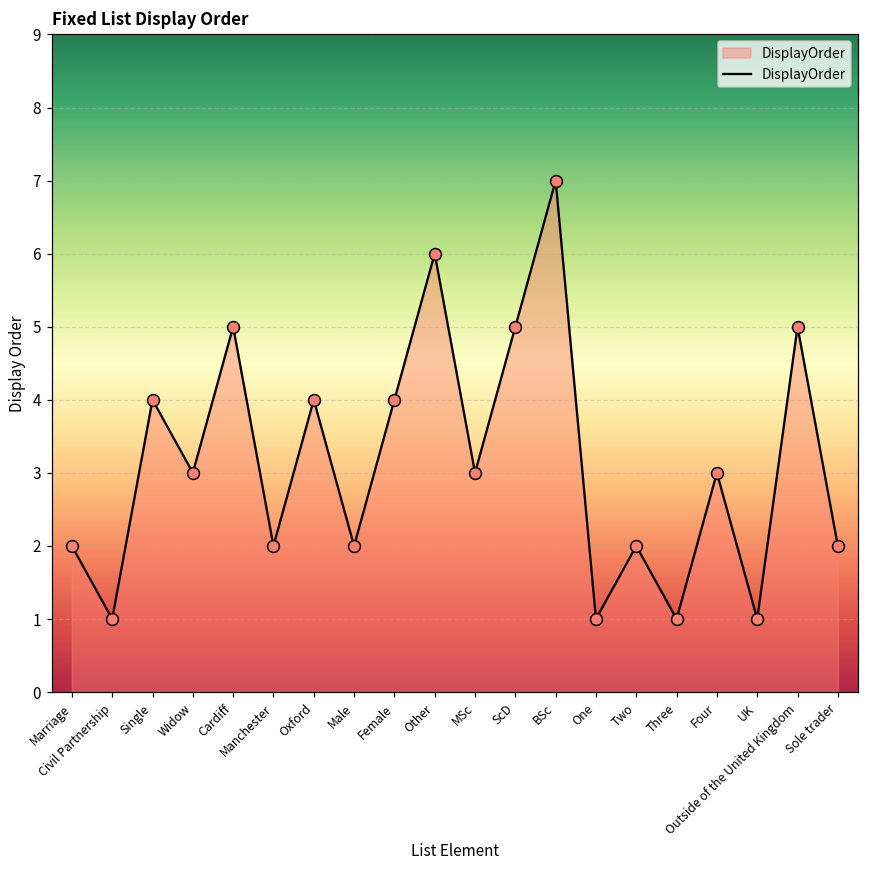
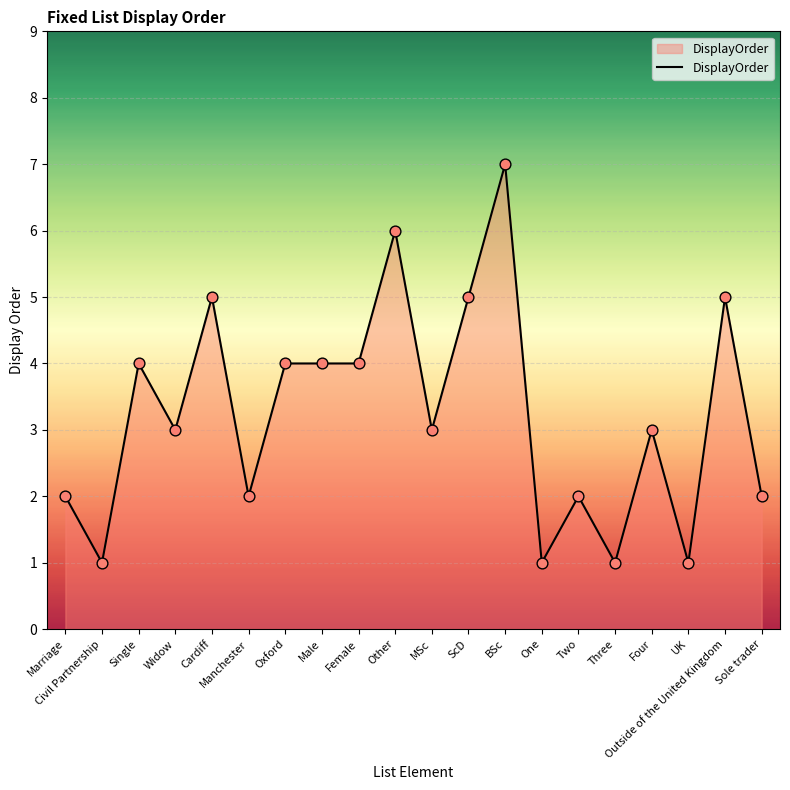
  {
    "Marriage": 2,
    "Civil Partnership": 1,
    "Single": 4,
    "Widow": 3,
    "Cardiff": 5,
    "Manchester": 2,
    "Oxford": 4,
-   "Male": 2,
+   "Male": 4,
    "Female": 4,
    "Other": 6,
    "MSc": 3,
    "ScD": 5,
    "BSc": 7,
    "One": 1,
    "Two": 2,
    "Three": 1,
    "Four": 3,
    "UK": 1,
    "Outside of the United Kingdom": 5,
    "Sole trader": 2
  }
